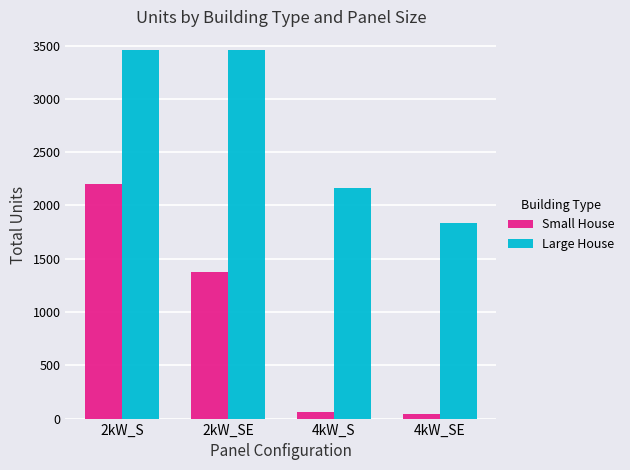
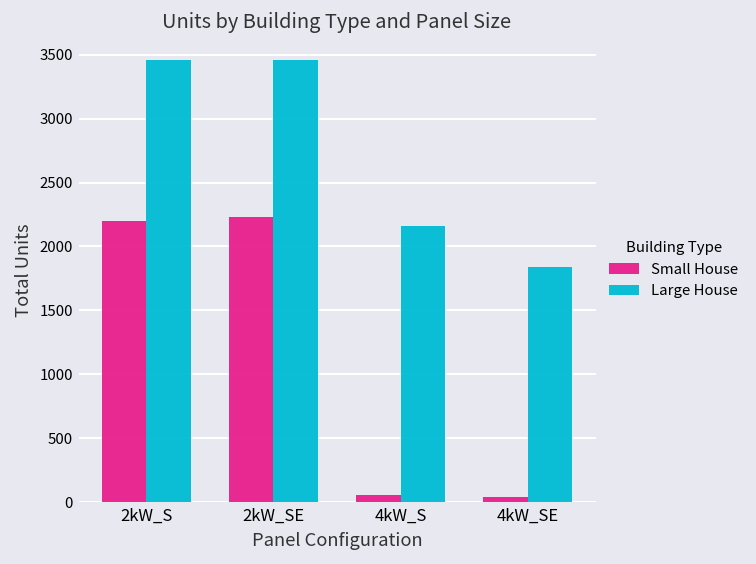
  {
    "Small House": {
      "2kW_S": 2200,
-     "2kW_SE": 1380,
+     "2kW_SE": 2230,
      "4kW_S": 60,
      "4kW_SE": 40
    },
    "Large House": {
      "2kW_S": 3460,
      "2kW_SE": 3460,
      "4kW_S": 2160,
      "4kW_SE": 1840
    }
  }
